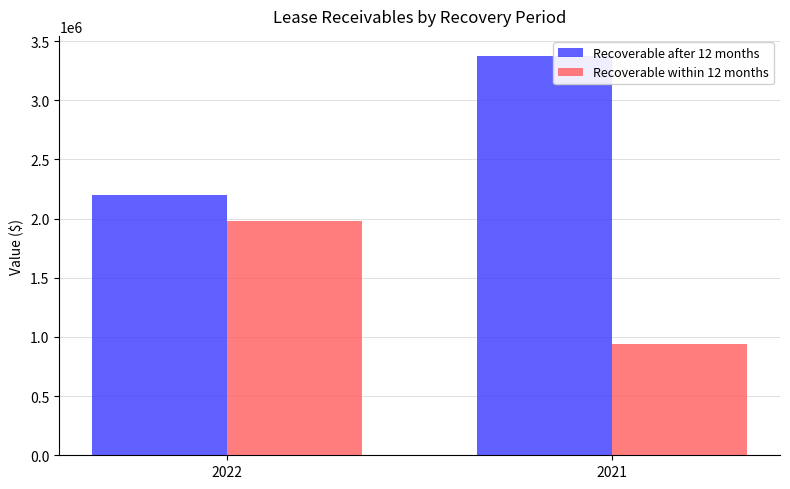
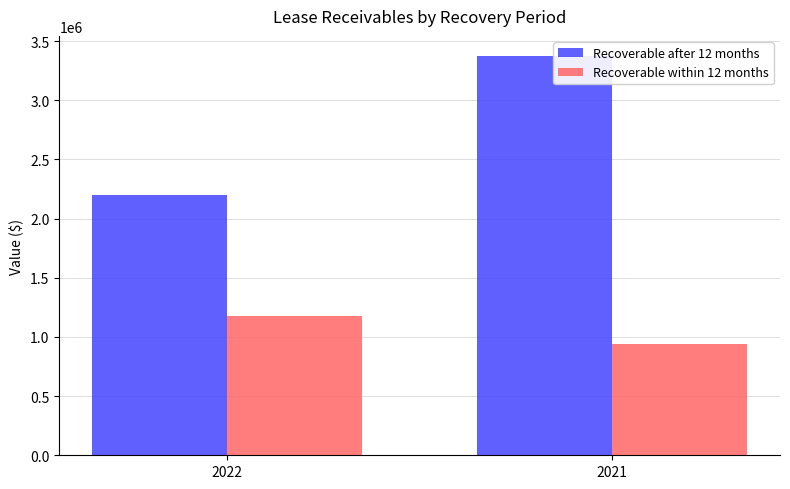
  {
    "Recoverable after 12 months": {
      "2022": 2200000,
      "2021": 3370000
    },
    "Recoverable within 12 months": {
-     "2022": 1980000,
+     "2022": 1180000,
      "2021": 940000
    }
  }
